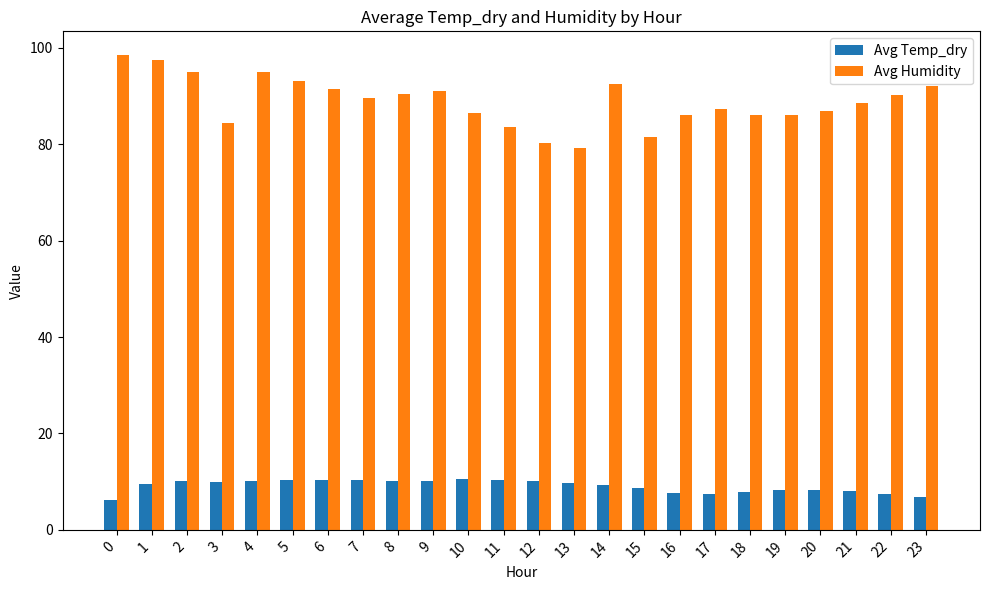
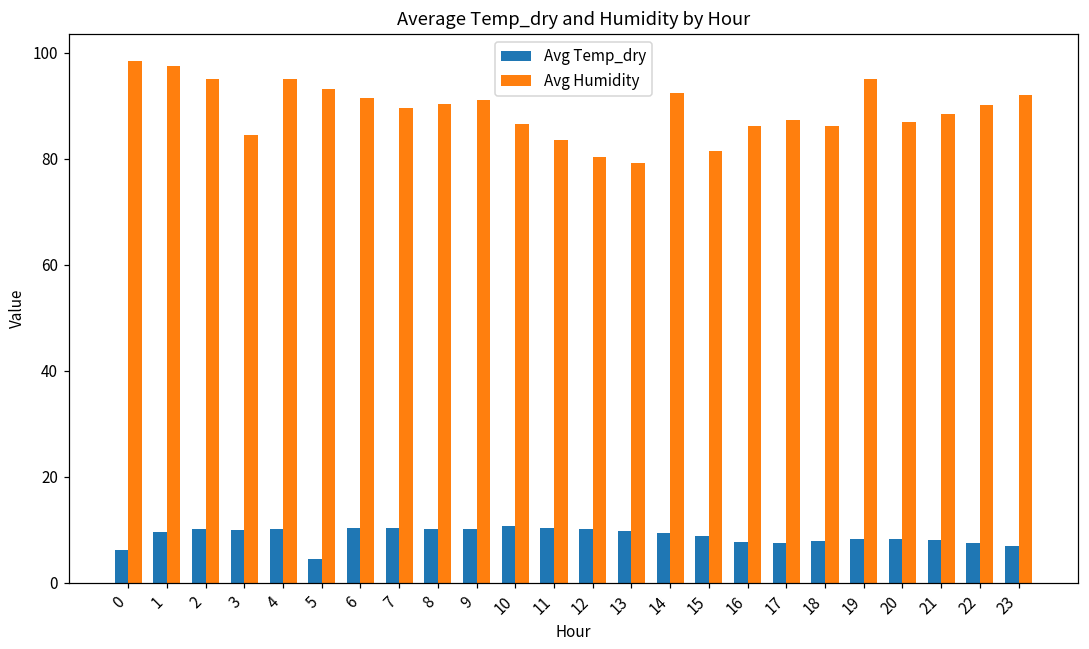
  {
    "Avg Temp_dry": {
      "0": 6,
      "1": 10,
      "2": 10,
      "3": 10,
      "4": 10,
-     "5": 10,
+     "5": 5,
      "6": 10,
      "7": 10,
      "8": 10,
      "9": 10,
      "10": 11,
      "11": 10,
      "12": 10,
      "13": 10,
      "14": 9,
      "15": 9,
      "16": 8,
      "17": 8,
      "18": 8,
      "19": 8,
      "20": 8,
      "21": 8,
      "22": 8,
      "23": 7
    },
    "Avg Humidity": {
      "0": 99,
      "1": 98,
      "2": 95,
      "3": 84,
      "4": 95,
      "5": 93,
      "6": 92,
      "7": 90,
      "8": 90,
      "9": 91,
      "10": 87,
      "11": 84,
      "12": 80,
      "13": 79,
      "14": 92,
      "15": 82,
      "16": 86,
      "17": 87,
      "18": 86,
-     "19": 86,
+     "19": 95,
      "20": 87,
      "21": 89,
      "22": 90,
      "23": 92
    }
  }
